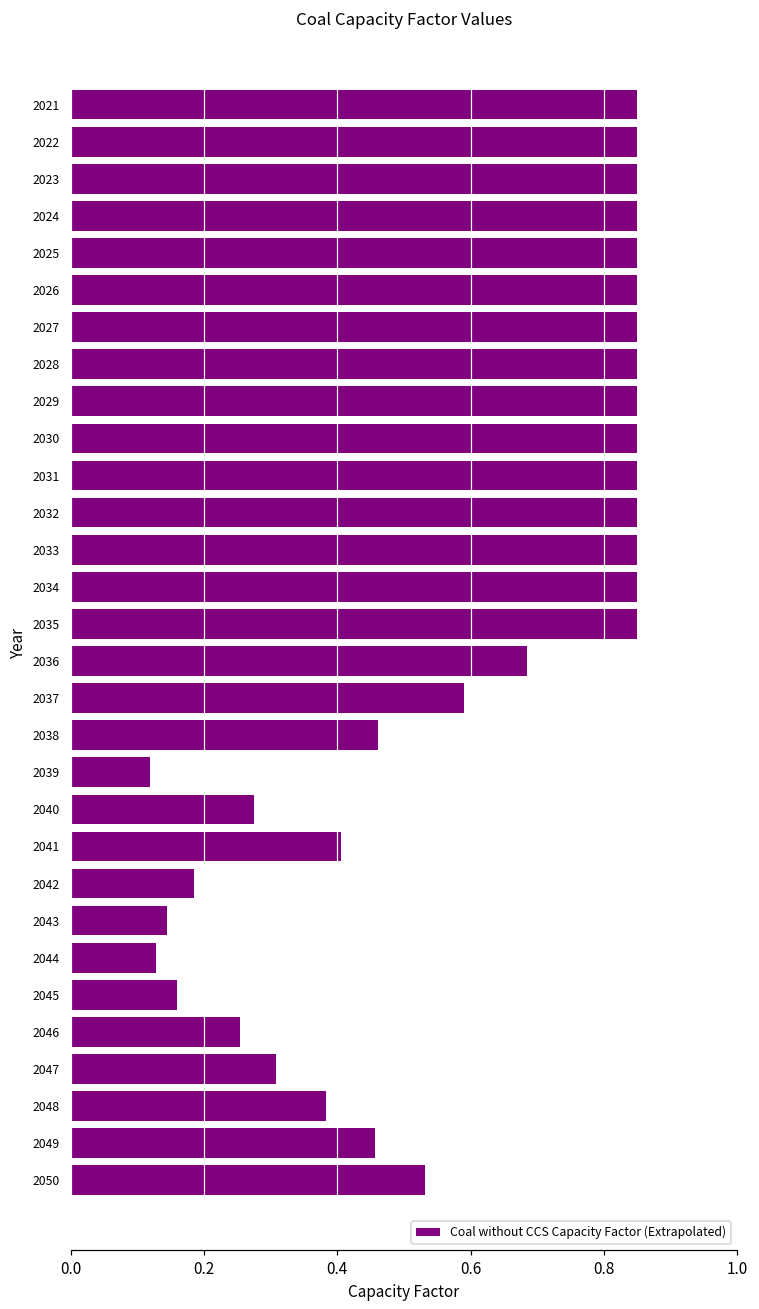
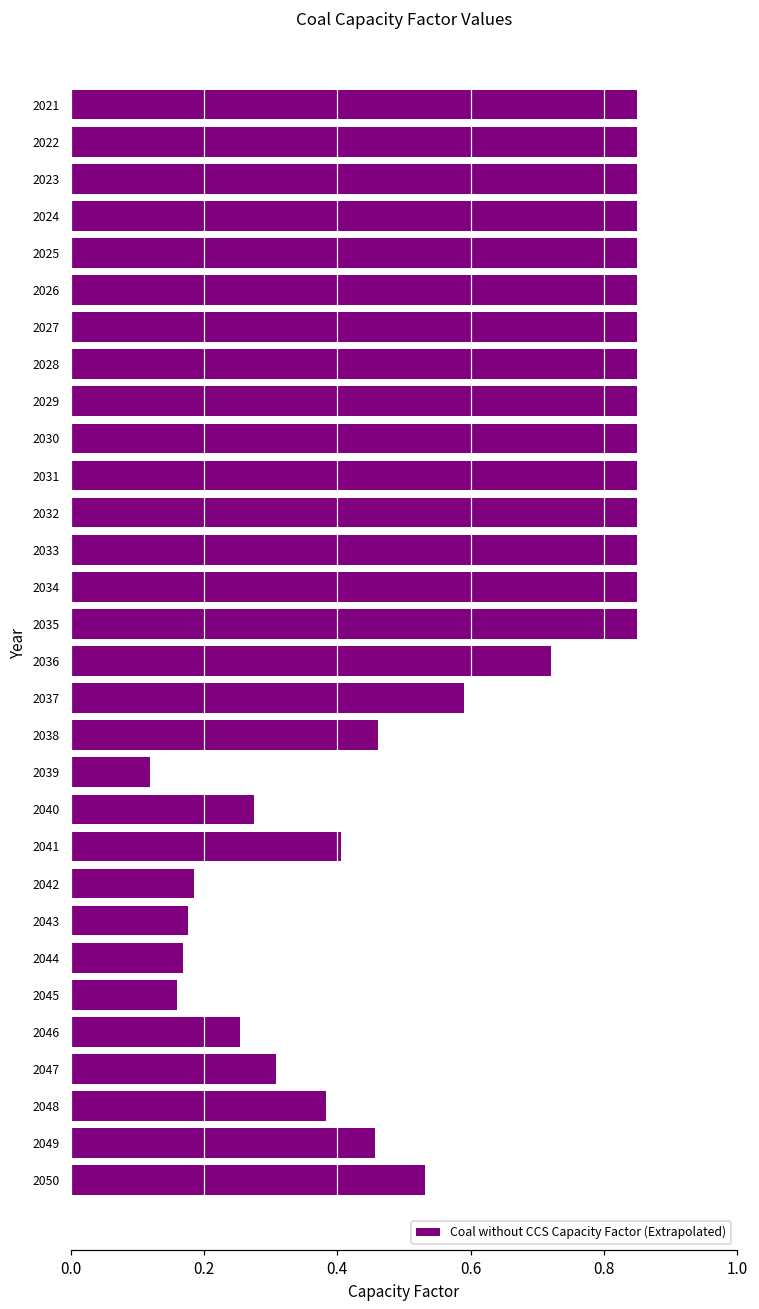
  {
    "2021": 0.85,
    "2022": 0.85,
    "2023": 0.85,
    "2024": 0.85,
    "2025": 0.85,
    "2026": 0.85,
    "2027": 0.85,
    "2028": 0.85,
    "2029": 0.85,
    "2030": 0.85,
    "2031": 0.85,
    "2032": 0.85,
    "2033": 0.85,
    "2034": 0.85,
    "2035": 0.85,
-   "2036": 0.68,
+   "2036": 0.72,
    "2037": 0.59,
    "2038": 0.46,
    "2039": 0.12,
    "2040": 0.27,
    "2041": 0.41,
    "2042": 0.18,
-   "2043": 0.15,
-   "2044": 0.13,
+   "2043": 0.18,
+   "2044": 0.17,
    "2045": 0.16,
    "2046": 0.25,
    "2047": 0.31,
    "2048": 0.38,
    "2049": 0.46,
    "2050": 0.53
  }
